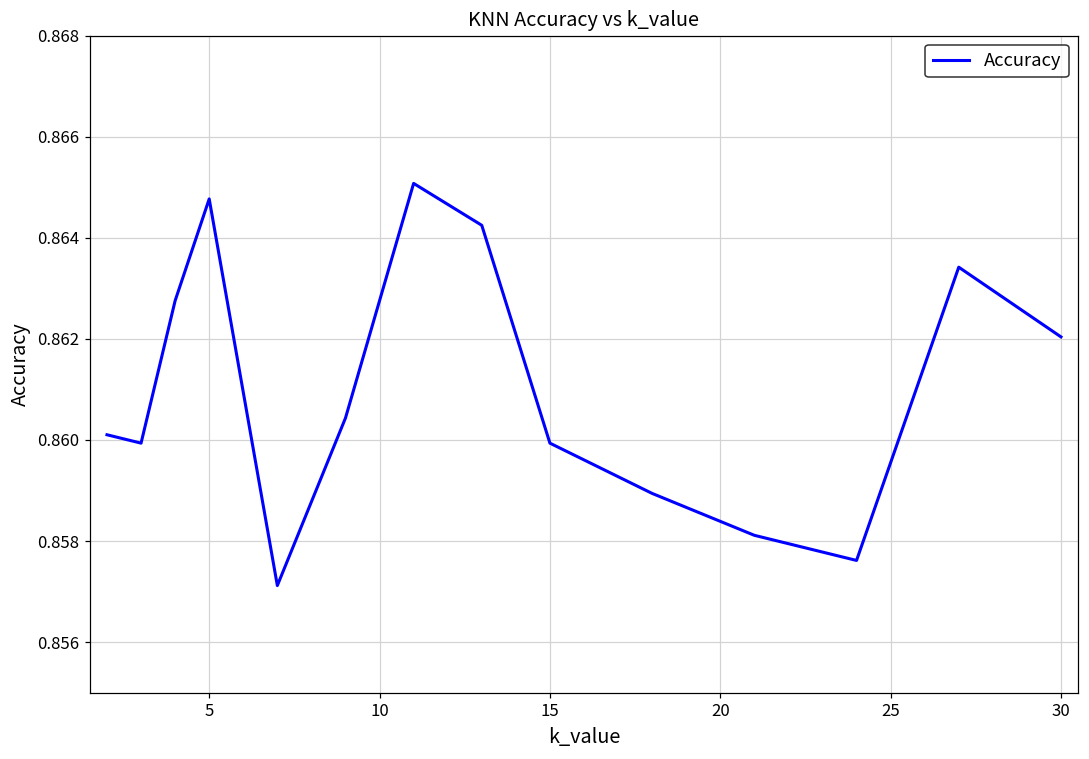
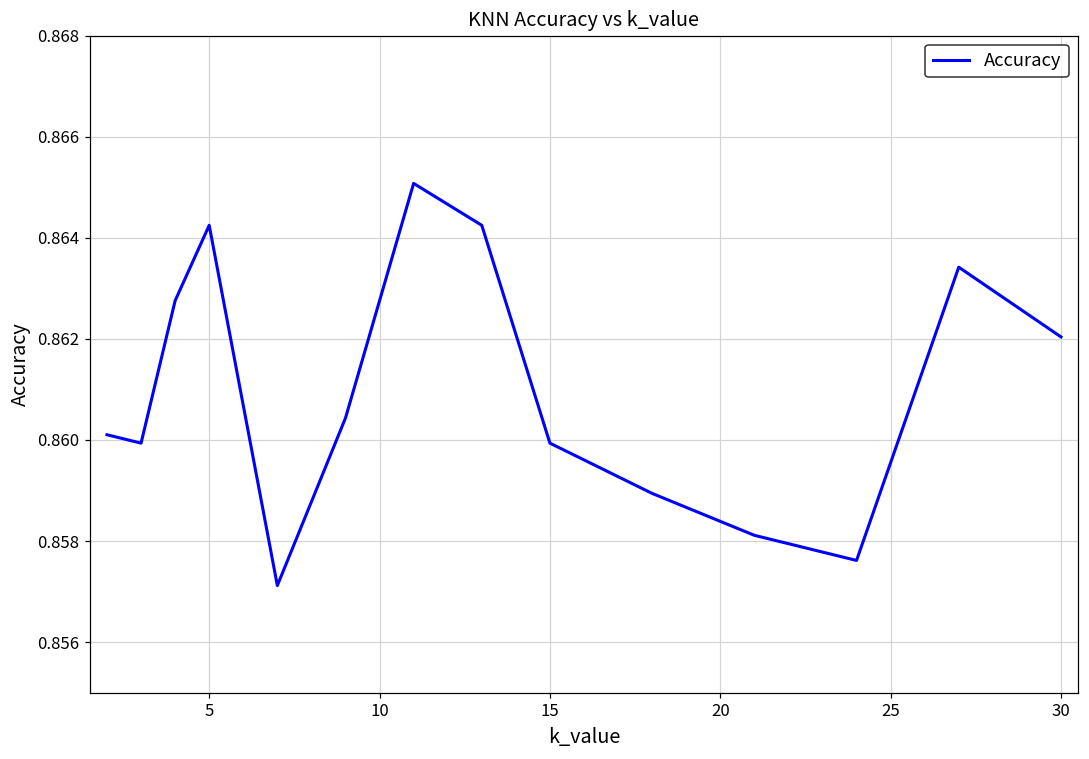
  {
-   "5": 0.8648,
+   "5": 0.8642,
    "15": 0.8599,
    "30": 0.8620
  }
